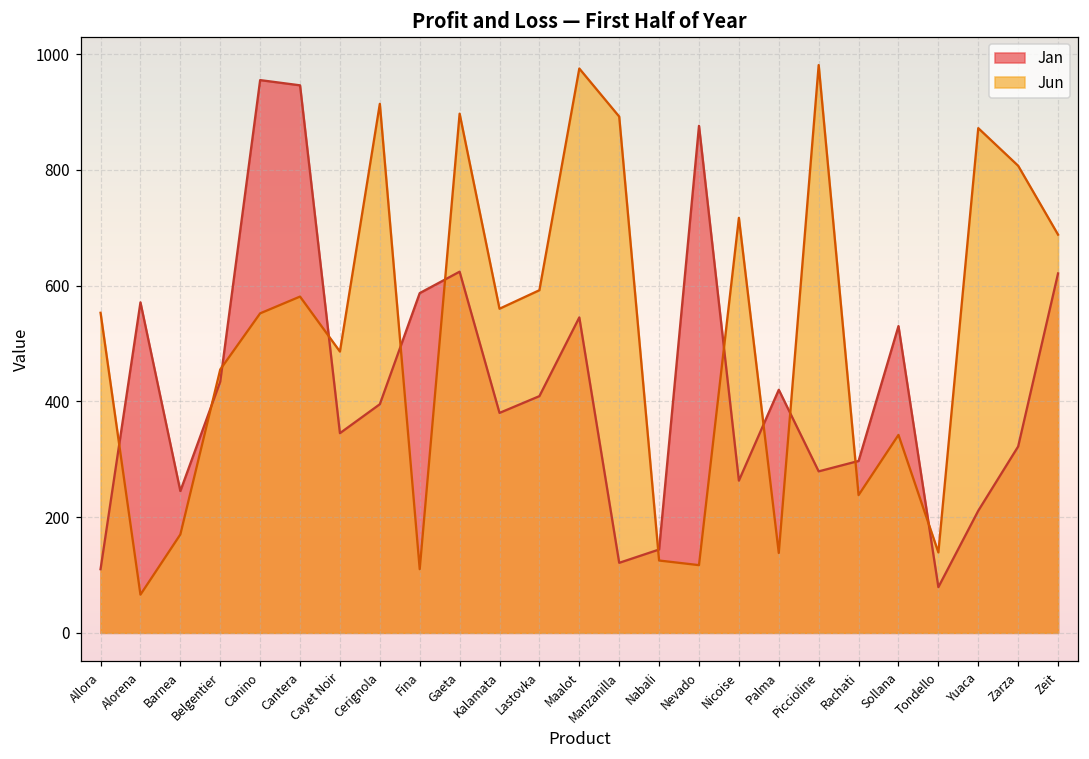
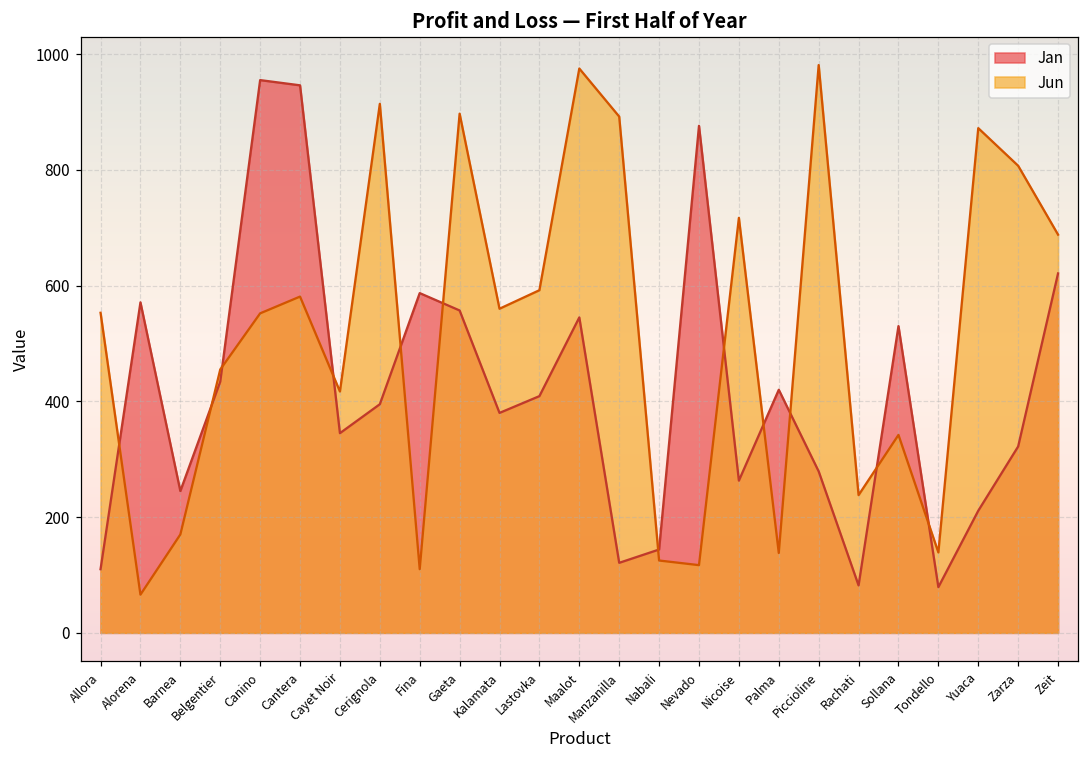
  {
    "Jan": {
      "Allora": 110,
      "Alorena": 570,
      "Barnea": 250,
      "Belgentier": 430,
      "Canino": 960,
      "Cantera": 950,
      "Cayet Noir": 350,
      "Cerignola": 400,
      "Fina": 590,
-     "Gaeta": 620,
+     "Gaeta": 560,
      "Kalamata": 380,
      "Lastovka": 410,
      "Maalot": 550,
      "Manzanilla": 120,
      "Nabali": 140,
      "Nevado": 880,
      "Nicoise": 260,
      "Palma": 420,
      "Piccioline": 280,
-     "Rachati": 300,
+     "Rachati": 80,
      "Sollana": 530,
      "Tondello": 80,
      "Yuaca": 210,
      "Zarza": 320,
      "Zeit": 620
    },
    "Jun": {
      "Allora": 550,
      "Alorena": 70,
      "Barnea": 170,
      "Belgentier": 460,
      "Canino": 550,
      "Cantera": 580,
-     "Cayet Noir": 490,
+     "Cayet Noir": 420,
      "Cerignola": 910,
      "Fina": 110,
      "Gaeta": 900,
      "Kalamata": 560,
      "Lastovka": 590,
      "Maalot": 980,
      "Manzanilla": 890,
      "Nabali": 130,
      "Nevado": 120,
      "Nicoise": 720,
      "Palma": 140,
      "Piccioline": 980,
      "Rachati": 240,
      "Sollana": 340,
      "Tondello": 140,
      "Yuaca": 870,
      "Zarza": 810,
      "Zeit": 690
    }
  }
